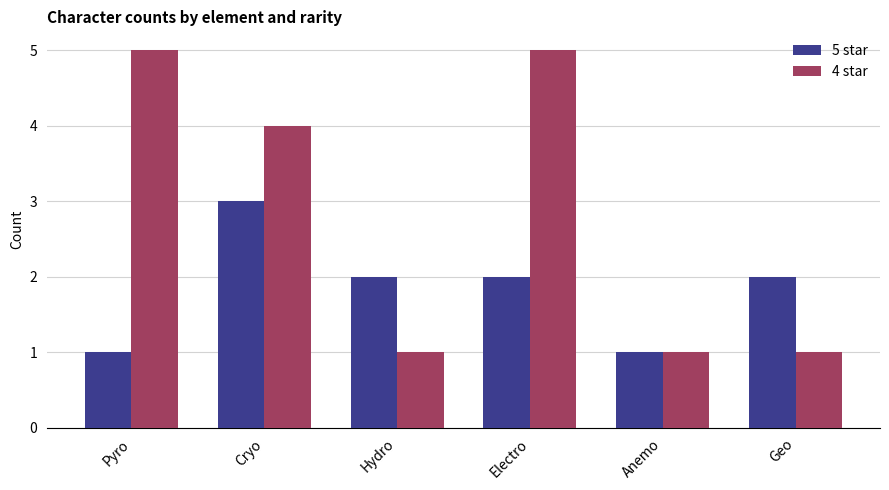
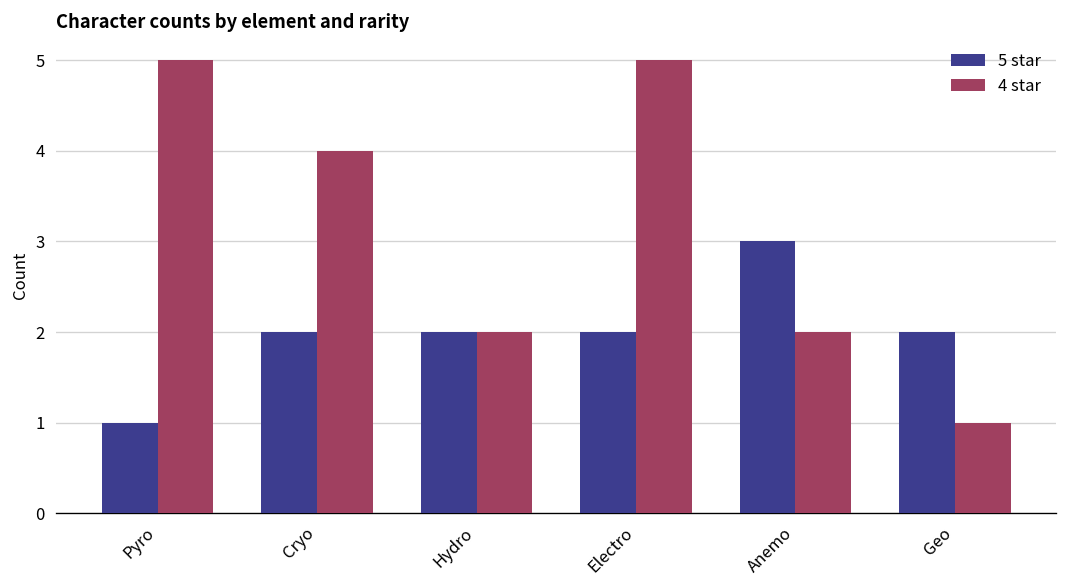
  {
    "5 star": {
      "Pyro": 1,
-     "Cryo": 3,
+     "Cryo": 2,
      "Hydro": 2,
      "Electro": 2,
-     "Anemo": 1,
+     "Anemo": 3,
      "Geo": 2
    },
    "4 star": {
      "Pyro": 5,
      "Cryo": 4,
-     "Hydro": 1,
+     "Hydro": 2,
      "Electro": 5,
-     "Anemo": 1,
+     "Anemo": 2,
      "Geo": 1
    }
  }
